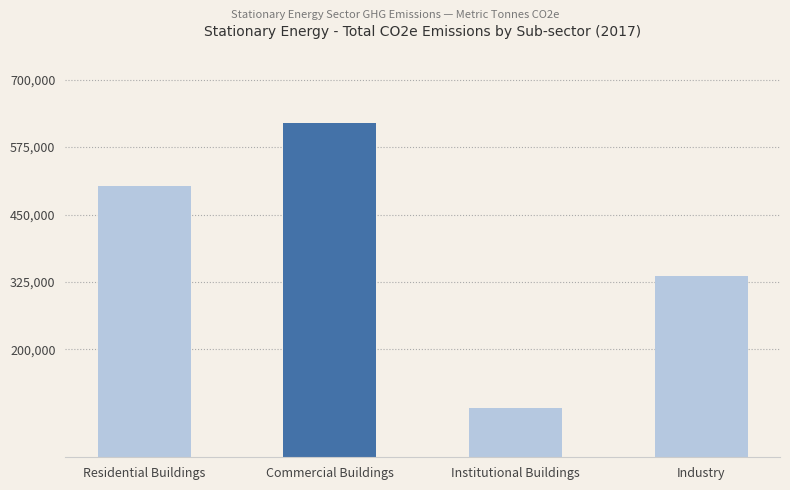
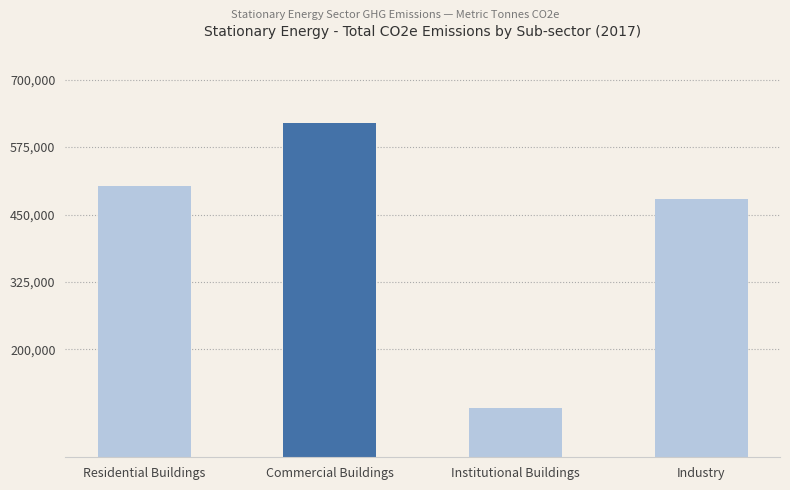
  {
    "Residential Buildings": "500,000",
    "Commercial Buildings": "620,000",
    "Institutional Buildings": "90,000",
-   "Industry": "340,000"
+   "Industry": "480,000"
  }
